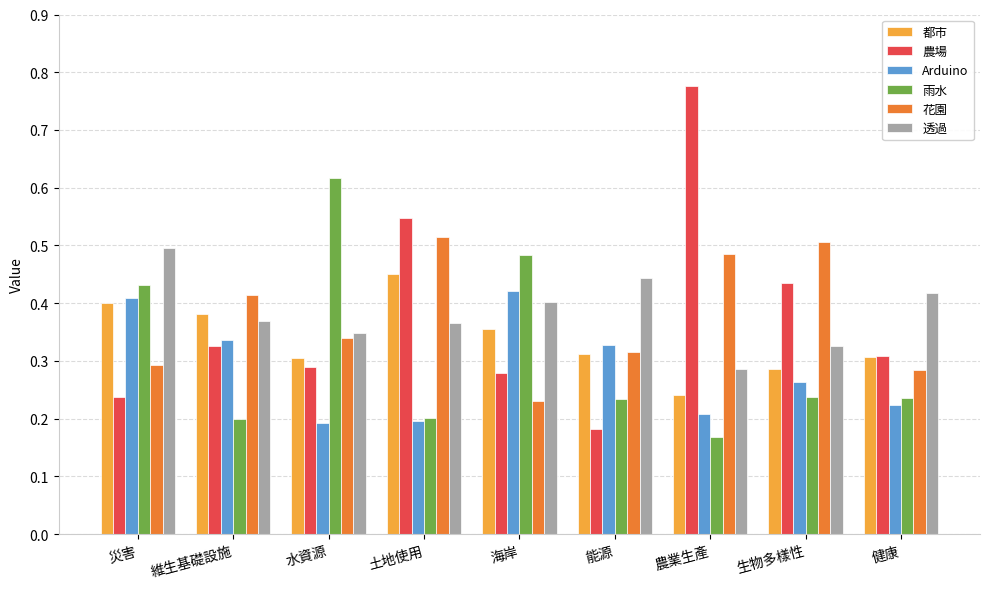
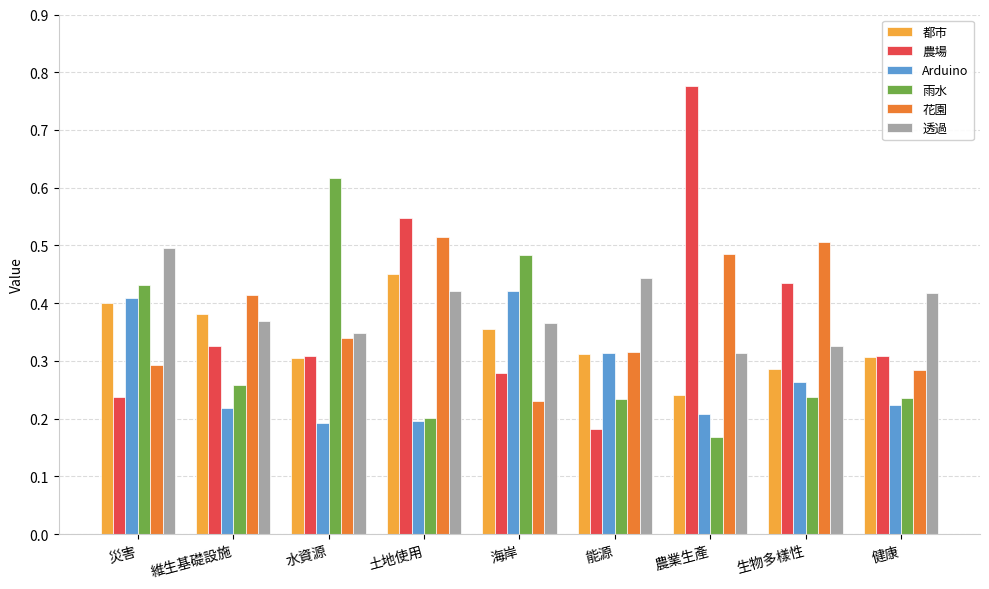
  {
    "農場": {
      "災害": 0.24,
      "維生基礎設施": 0.33,
-     "水資源": 0.29,
+     "水資源": 0.31,
      "土地使用": 0.55,
      "海岸": 0.28,
      "能源": 0.18,
      "農業生產": 0.78,
      "生物多樣性": 0.44,
      "健康": 0.31
    },
    "Arduino": {
      "災害": 0.41,
-     "維生基礎設施": 0.34,
+     "維生基礎設施": 0.22,
      "水資源": 0.19,
      "土地使用": 0.20,
      "海岸": 0.42,
-     "能源": 0.33,
+     "能源": 0.31,
      "農業生產": 0.21,
      "生物多樣性": 0.26,
      "健康": 0.22
    },
    "雨水": {
      "災害": 0.43,
-     "維生基礎設施": 0.20,
+     "維生基礎設施": 0.26,
      "水資源": 0.62,
      "土地使用": 0.20,
      "海岸": 0.48,
      "能源": 0.23,
      "農業生產": 0.17,
      "生物多樣性": 0.24,
      "健康": 0.24
    },
    "透過": {
      "災害": 0.50,
      "維生基礎設施": 0.37,
      "水資源": 0.35,
-     "土地使用": 0.37,
-     "海岸": 0.40,
+     "土地使用": 0.42,
+     "海岸": 0.37,
      "能源": 0.44,
-     "農業生產": 0.29,
+     "農業生產": 0.31,
      "生物多樣性": 0.33,
      "健康": 0.42
    }
  }
